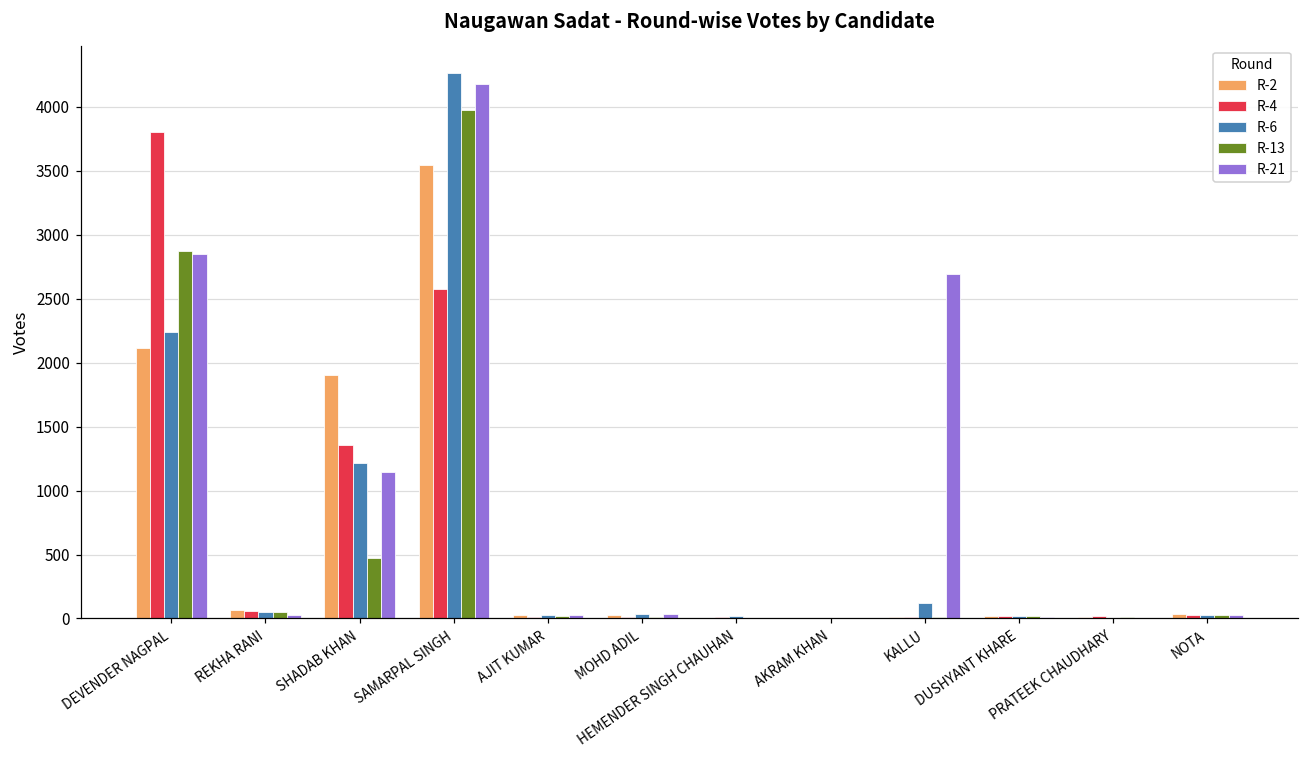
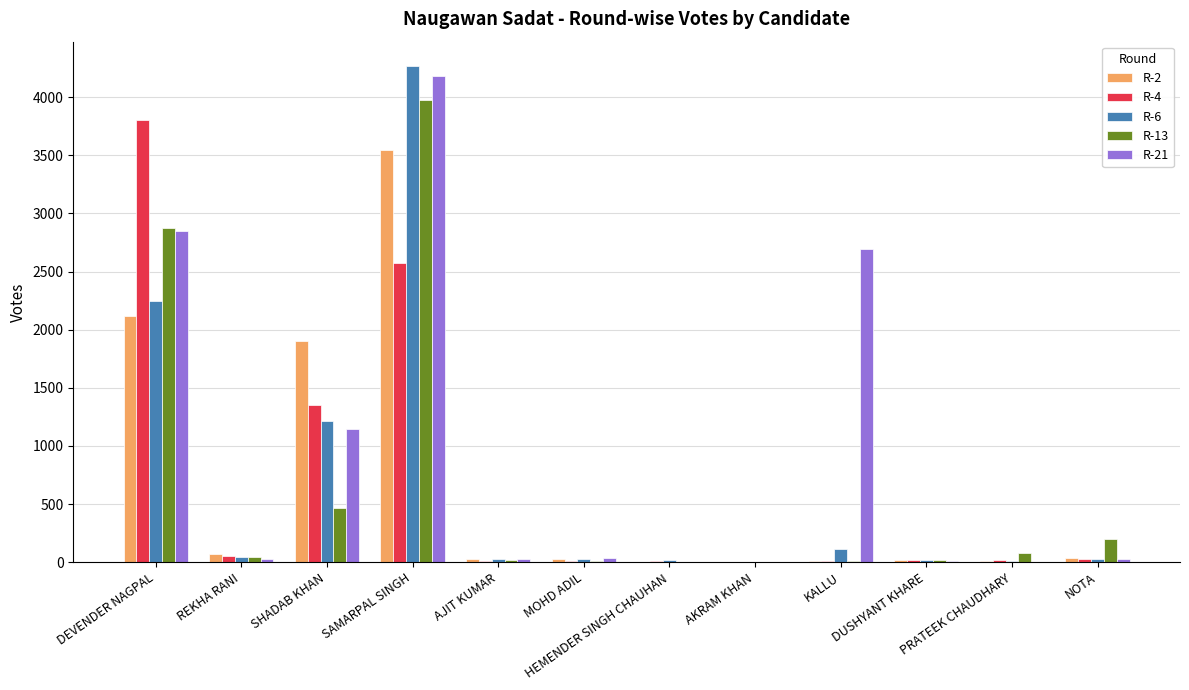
  {
    "R-2": {
      "DEVENDER NAGPAL": 2120,
      "REKHA RANI": 70,
      "SHADAB KHAN": 1900,
      "SAMARPAL SINGH": 3540,
      "AJIT KUMAR": 20,
      "MOHD ADIL": 30,
      "NOTA": 40
    },
    "R-4": {
      "DEVENDER NAGPAL": 3810,
      "REKHA RANI": 60,
      "SHADAB KHAN": 1350,
      "SAMARPAL SINGH": 2570,
      "NOTA": 30
    },
    "R-6": {
      "DEVENDER NAGPAL": 2240,
      "REKHA RANI": 50,
      "SHADAB KHAN": 1220,
      "SAMARPAL SINGH": 4260,
      "AJIT KUMAR": 30,
      "MOHD ADIL": 30,
      "KALLU": 120,
      "NOTA": 30
    },
    "R-13": {
      "DEVENDER NAGPAL": 2880,
      "REKHA RANI": 50,
      "SHADAB KHAN": 470,
      "SAMARPAL SINGH": 3970,
-     "PRATEEK CHAUDHARY": 10,
-     "NOTA": 30
+     "PRATEEK CHAUDHARY": 80,
+     "NOTA": 200
    },
    "R-21": {
      "DEVENDER NAGPAL": 2850,
      "REKHA RANI": 30,
      "SHADAB KHAN": 1150,
      "SAMARPAL SINGH": 4180,
      "AJIT KUMAR": 30,
      "MOHD ADIL": 30,
      "KALLU": 2690,
      "NOTA": 30
    }
  }
